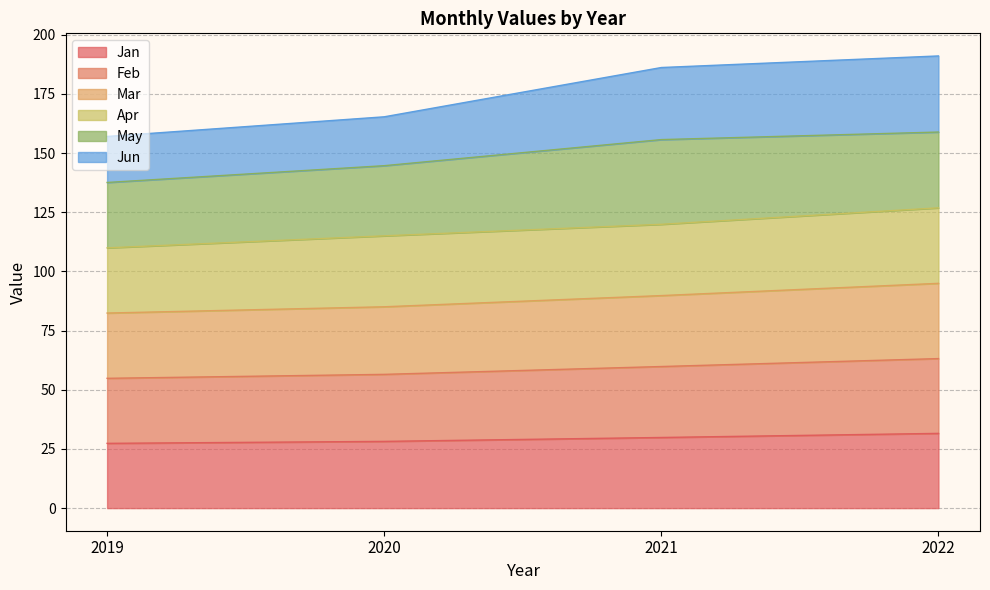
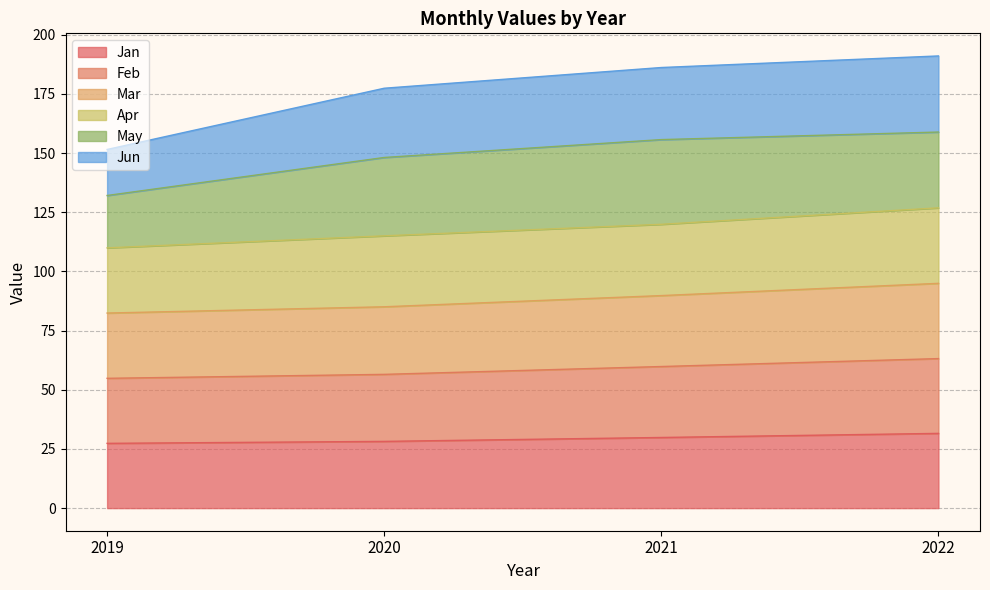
  {
    "May": {
-     "2019": 28,
-     "2020": 30,
+     "2019": 22,
+     "2020": 33,
      "2021": 36,
      "2022": 32
    },
    "Jun": {
-     "2020": 21,
+     "2020": 29,
      "2021": 30,
      "2022": 32
    }
  }
